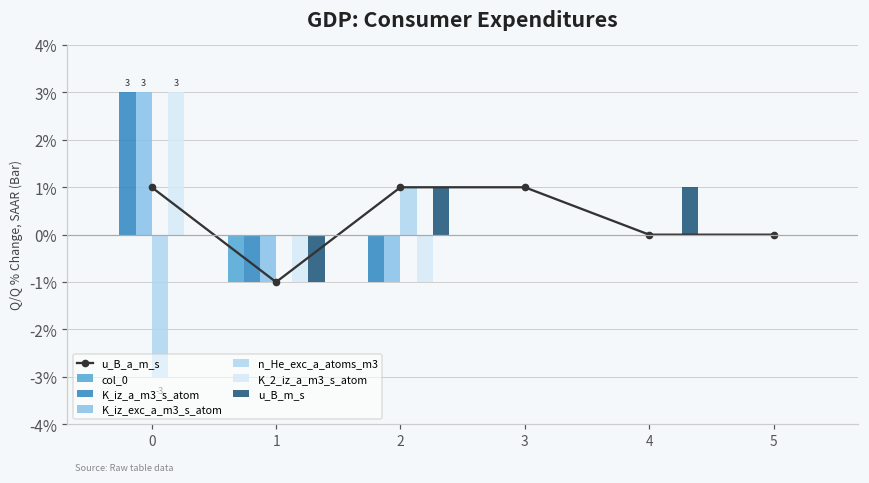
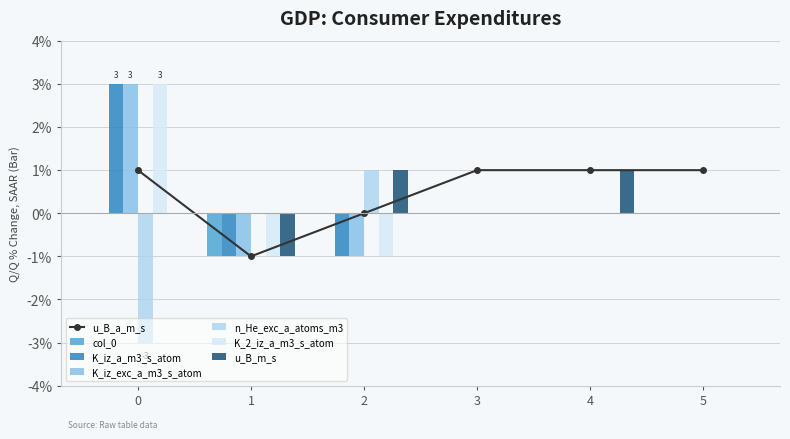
  {
    "u_B_a_m_s": {
      "0": "1%",
      "1": "-1%",
-     "2": "1%",
+     "2": "0%",
      "3": "1%",
-     "4": "0%",
-     "5": "0%"
+     "4": "1%",
+     "5": "1%"
    },
    "u_B_m_s": {
      "0": "0%",
      "1": "-1%",
      "2": "1%",
      "3": "0%",
      "4": "1%",
      "5": "0%"
    }
  }
